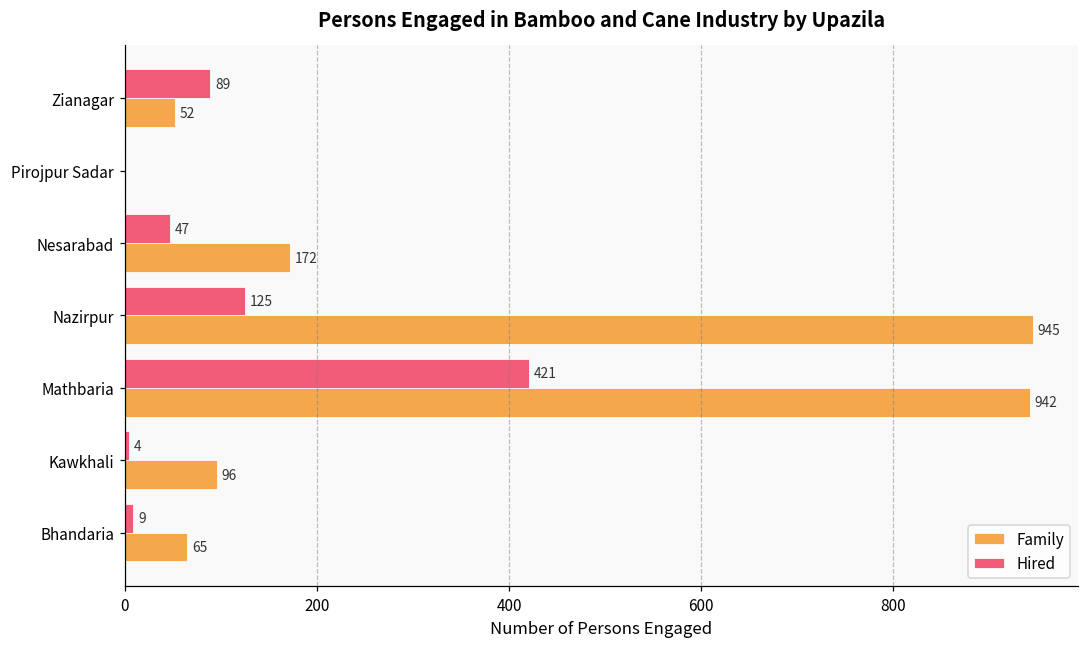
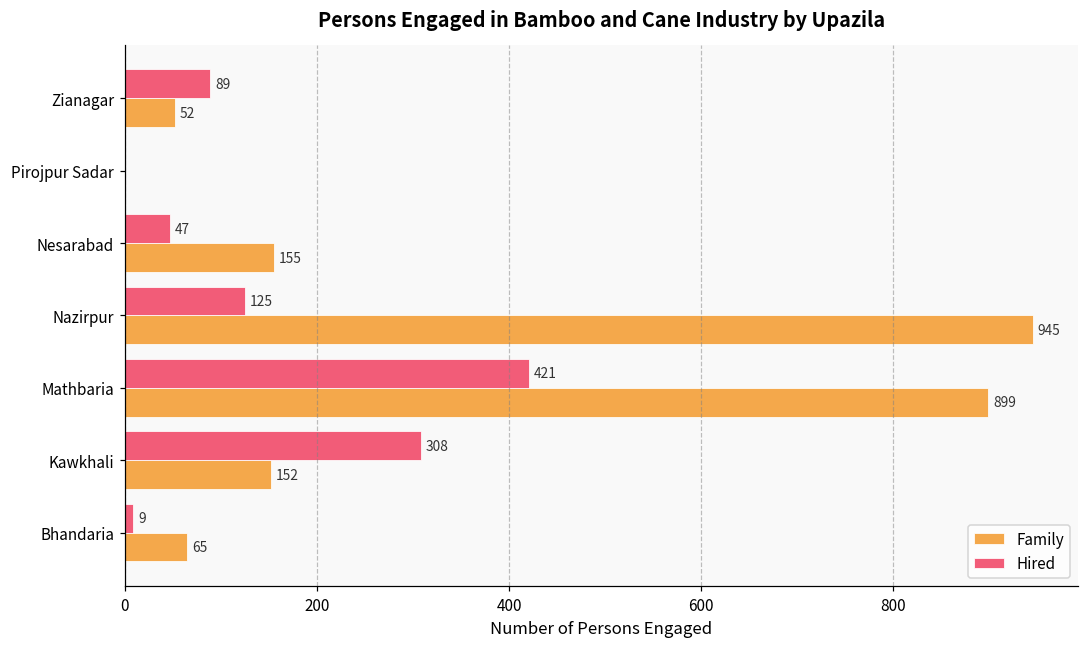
  {
    "Family": {
      "Zianagar": 52,
-     "Nesarabad": 172,
+     "Nesarabad": 155,
      "Nazirpur": 945,
-     "Mathbaria": 942,
-     "Kawkhali": 96,
+     "Mathbaria": 899,
+     "Kawkhali": 152,
      "Bhandaria": 65
    },
    "Hired": {
      "Zianagar": 89,
      "Nesarabad": 47,
      "Nazirpur": 125,
      "Mathbaria": 421,
-     "Kawkhali": 4,
+     "Kawkhali": 308,
      "Bhandaria": 9
    }
  }
